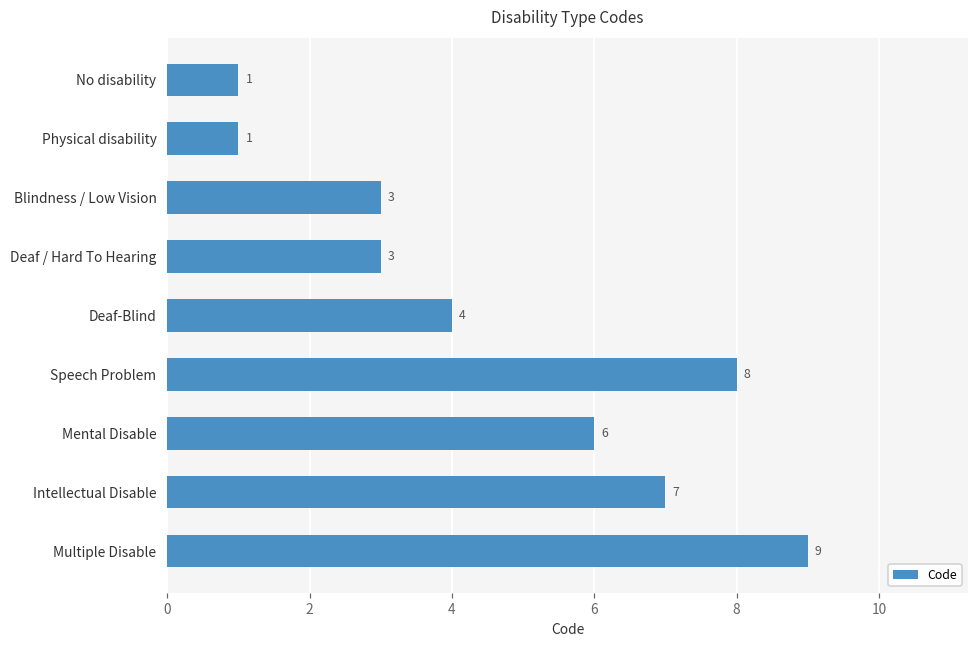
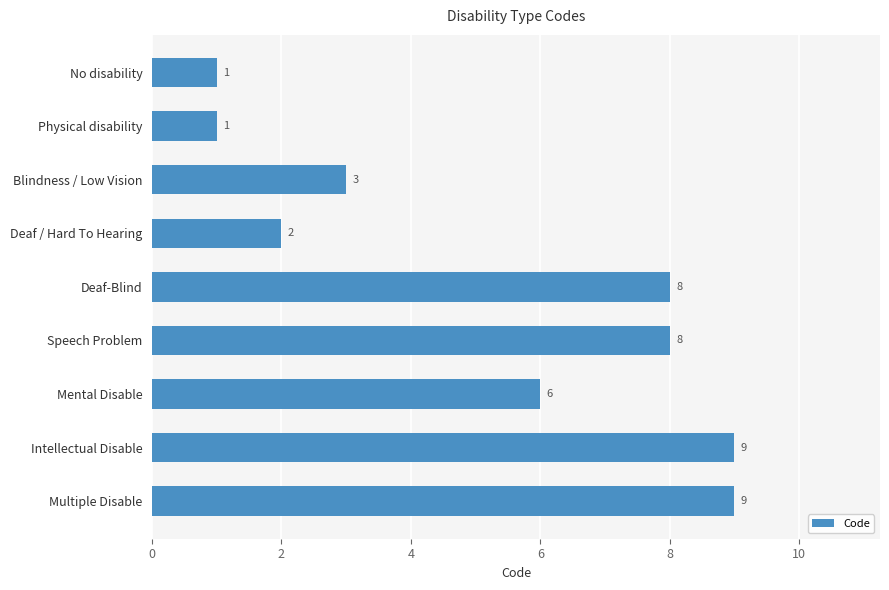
  {
    "No disability": 1,
    "Physical disability": 1,
    "Blindness / Low Vision": 3,
-   "Deaf / Hard To Hearing": 3,
-   "Deaf-Blind": 4,
+   "Deaf / Hard To Hearing": 2,
+   "Deaf-Blind": 8,
    "Speech Problem": 8,
    "Mental Disable": 6,
-   "Intellectual Disable": 7,
+   "Intellectual Disable": 9,
    "Multiple Disable": 9
  }
